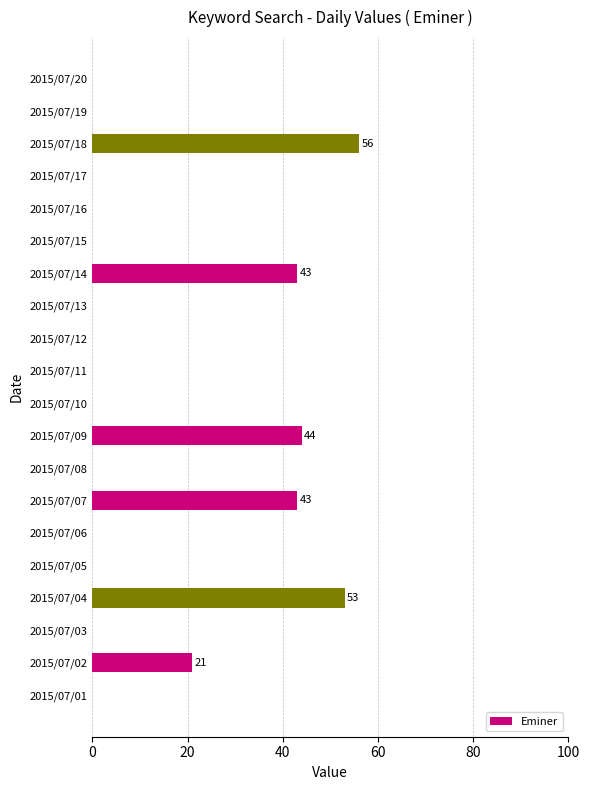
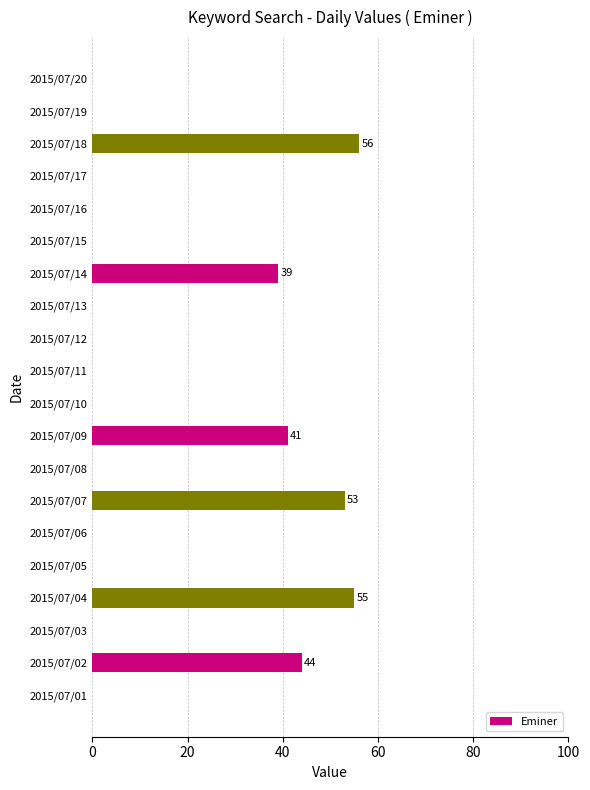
  {
    "2015/07/18": 56,
-   "2015/07/14": 43,
-   "2015/07/09": 44,
-   "2015/07/07": 43,
-   "2015/07/04": 53,
-   "2015/07/02": 21
+   "2015/07/14": 39,
+   "2015/07/09": 41,
+   "2015/07/07": 53,
+   "2015/07/04": 55,
+   "2015/07/02": 44
  }
